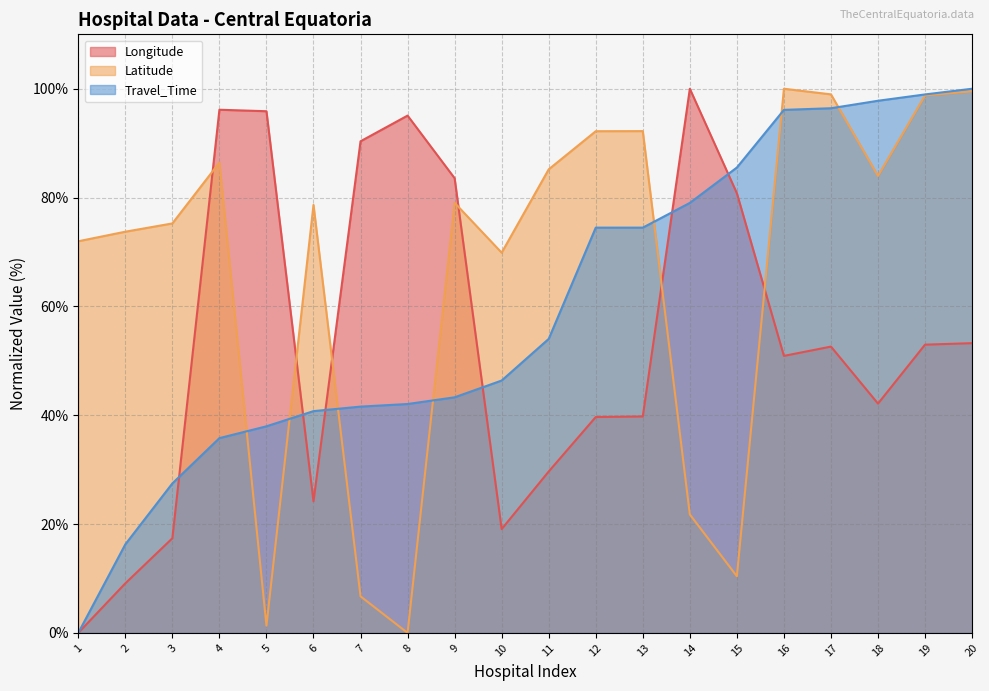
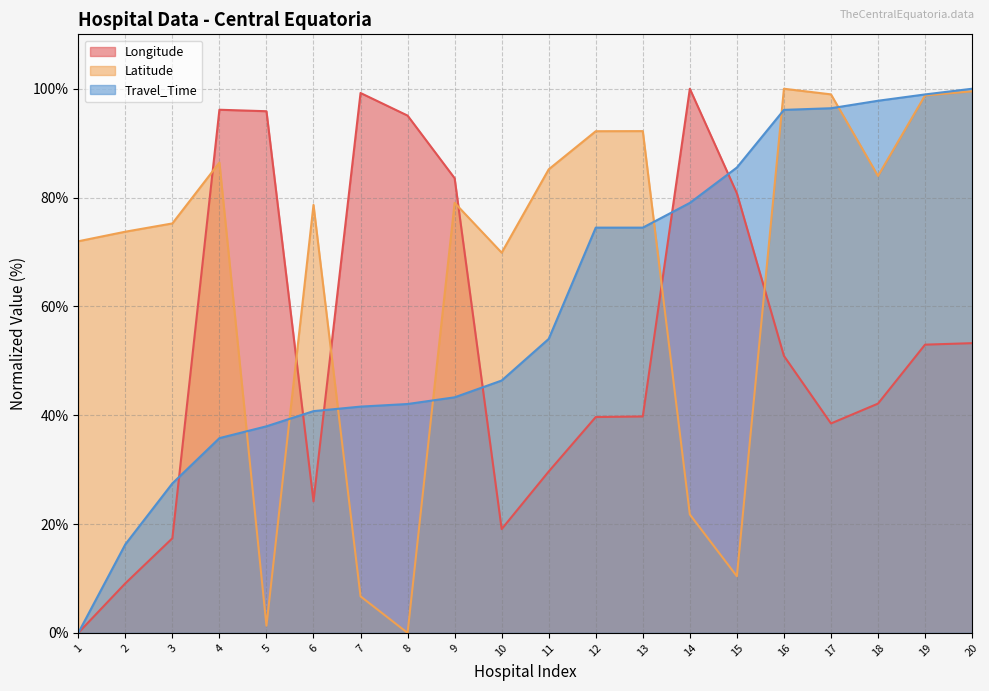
  {
    "Longitude": {
      "2": "9%",
      "3": "17%",
      "4": "96%",
      "5": "96%",
      "6": "24%",
-     "7": "90%",
+     "7": "99%",
      "8": "95%",
      "9": "84%",
      "10": "19%",
      "11": "30%",
      "12": "40%",
      "13": "40%",
      "14": "100%",
      "15": "81%",
      "16": "51%",
-     "17": "53%",
+     "17": "38%",
      "18": "42%",
      "19": "53%",
      "20": "53%"
    },
    "Latitude": {
      "1": "72%",
      "2": "74%",
      "3": "75%",
      "4": "86%",
      "5": "1%",
      "6": "79%",
      "7": "7%",
      "8": "0%",
      "9": "79%",
      "10": "70%",
      "11": "85%",
      "12": "92%",
      "13": "92%",
      "14": "22%",
      "15": "10%",
      "16": "100%",
      "17": "99%",
      "18": "84%",
      "20": "100%"
    },
    "Travel_Time": {
      "2": "16%",
      "3": "27%",
      "4": "36%",
      "5": "38%",
      "6": "41%",
      "7": "42%",
      "8": "42%",
      "9": "43%",
      "10": "46%",
      "11": "54%",
      "12": "74%",
      "13": "74%",
      "14": "79%",
      "15": "86%",
      "16": "96%",
      "17": "96%",
      "18": "98%",
      "20": "100%"
    }
  }
